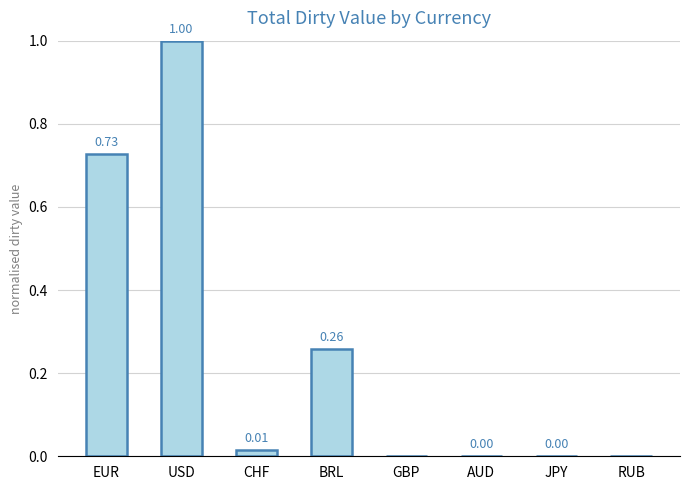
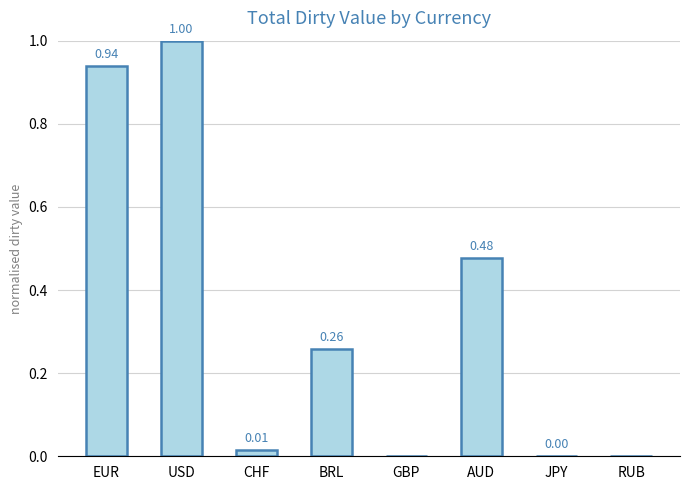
  {
-   "EUR": 0.73,
+   "EUR": 0.94,
    "USD": 1.00,
    "CHF": 0.01,
    "BRL": 0.26,
-   "AUD": 0.00,
+   "AUD": 0.48,
    "JPY": 0.00
  }
